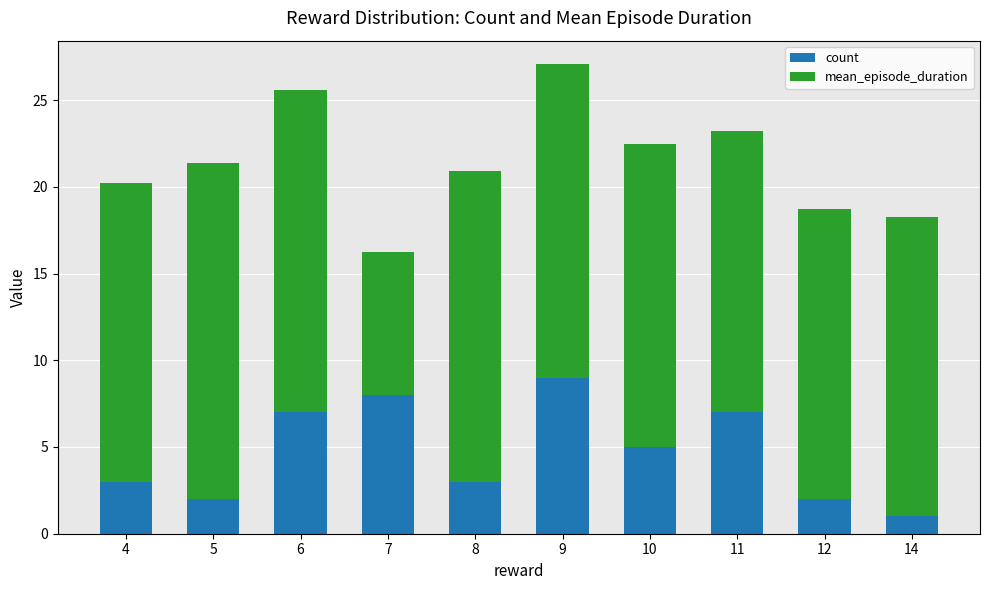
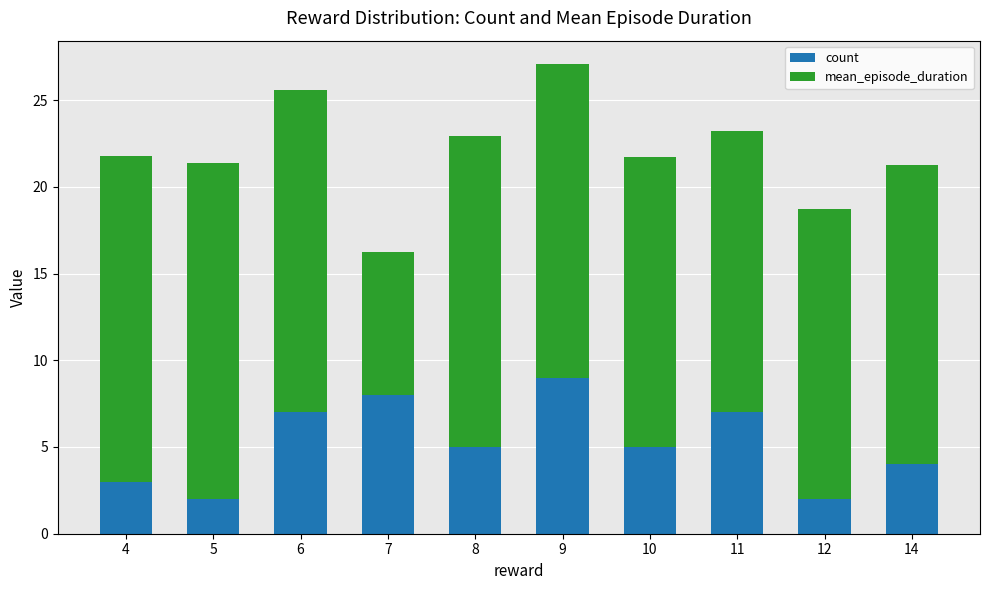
  {
    "count": {
      "4": 3,
      "5": 2,
      "6": 7,
      "7": 8,
-     "8": 3,
+     "8": 5,
      "9": 9,
      "10": 5,
      "11": 7,
      "12": 2,
-     "14": 1
+     "14": 4
    },
    "mean_episode_duration": {
-     "4": 17.2,
+     "4": 18.8,
      "5": 19.4,
      "6": 18.6,
      "7": 8.3,
      "8": 17.9,
      "9": 18.1,
-     "10": 17.4,
+     "10": 16.7,
      "11": 16.2,
      "12": 16.7,
      "14": 17.2
    }
  }
